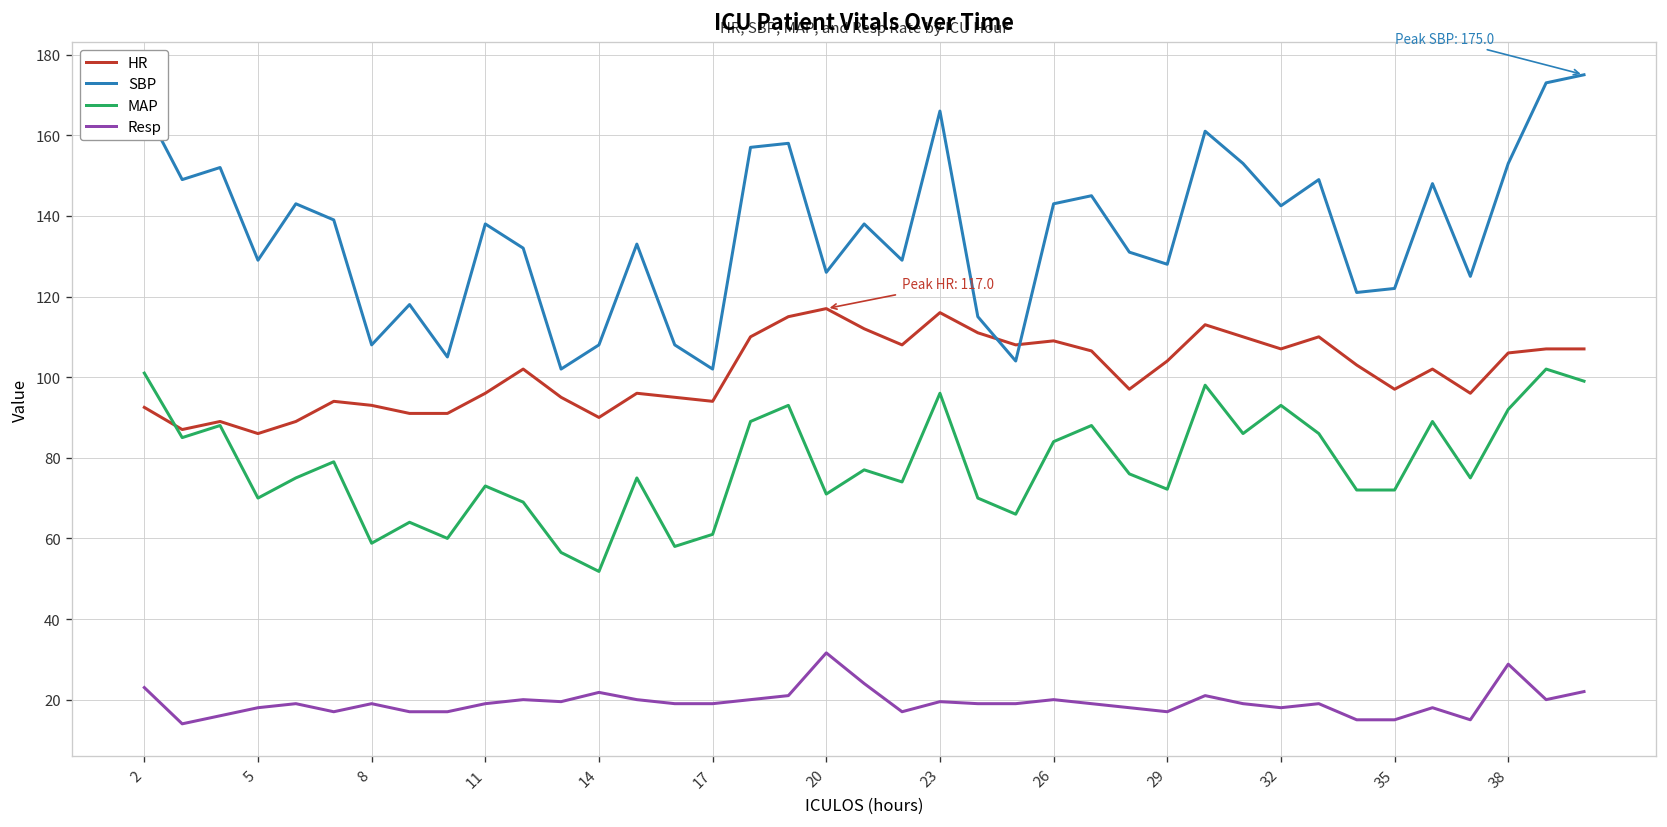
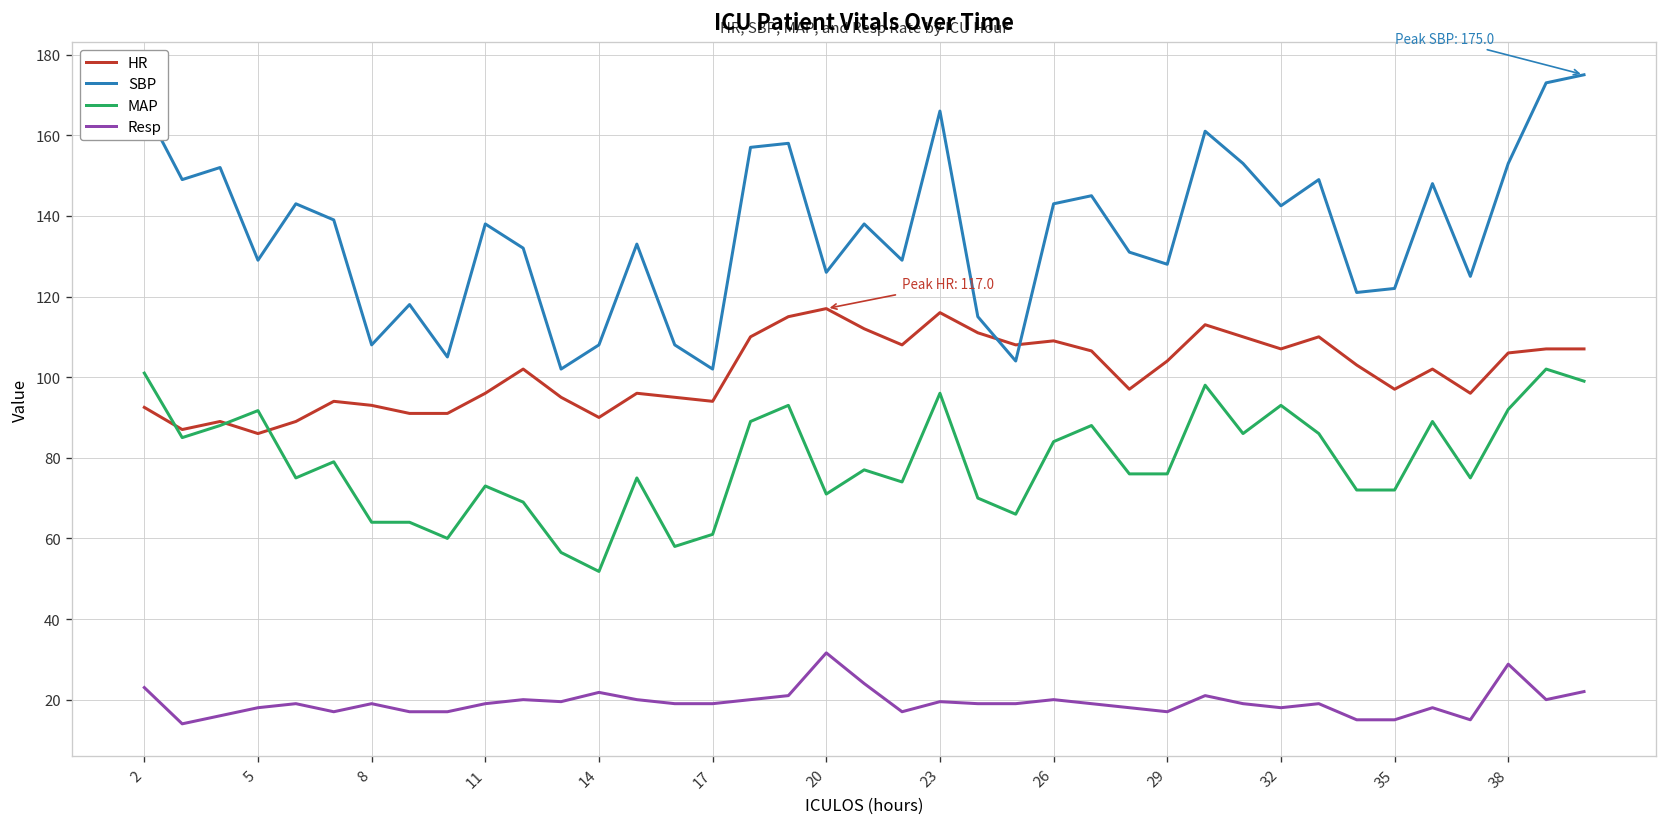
  {
    "HR": {
      "20": 117.0
    },
    "SBP": {
      "5": 129,
      "8": 108,
      "11": 138,
      "14": 108,
      "17": 102,
      "20": 126,
      "23": 166,
      "26": 143,
      "29": 128,
      "32": 143,
      "35": 122,
      "38": 153
    },
    "MAP": {
      "2": 101,
-     "5": 70,
-     "8": 59,
+     "5": 92,
+     "8": 64,
      "11": 73,
      "14": 52,
      "17": 61,
      "20": 71,
      "23": 96,
      "26": 84,
-     "29": 72,
+     "29": 76,
      "32": 93,
      "35": 72,
      "38": 92
    },
    "Resp": {
      "2": 23,
      "5": 18,
      "8": 19,
      "11": 19,
      "14": 22,
      "17": 19,
      "20": 32,
      "23": 20,
      "26": 20,
      "29": 17,
      "32": 18,
      "35": 15,
      "38": 29
    }
  }
